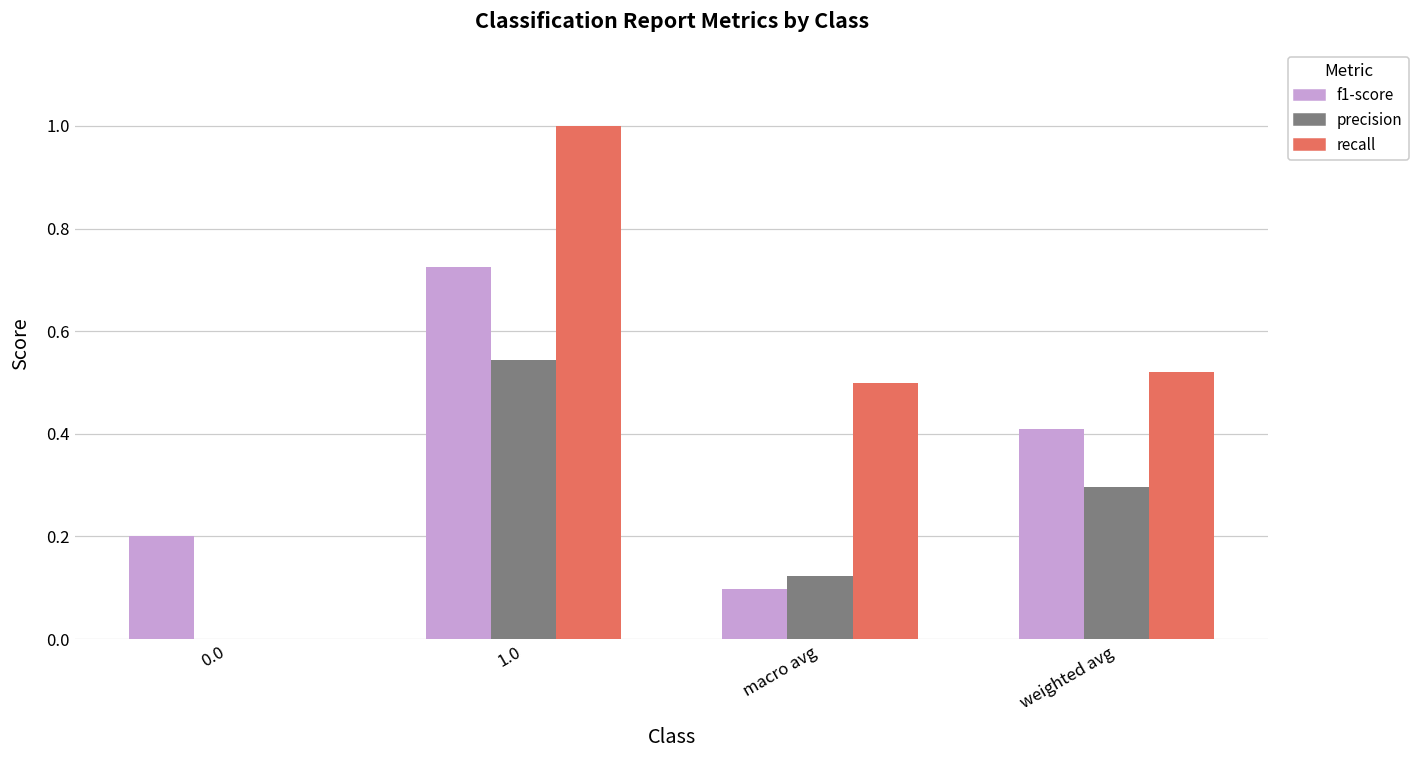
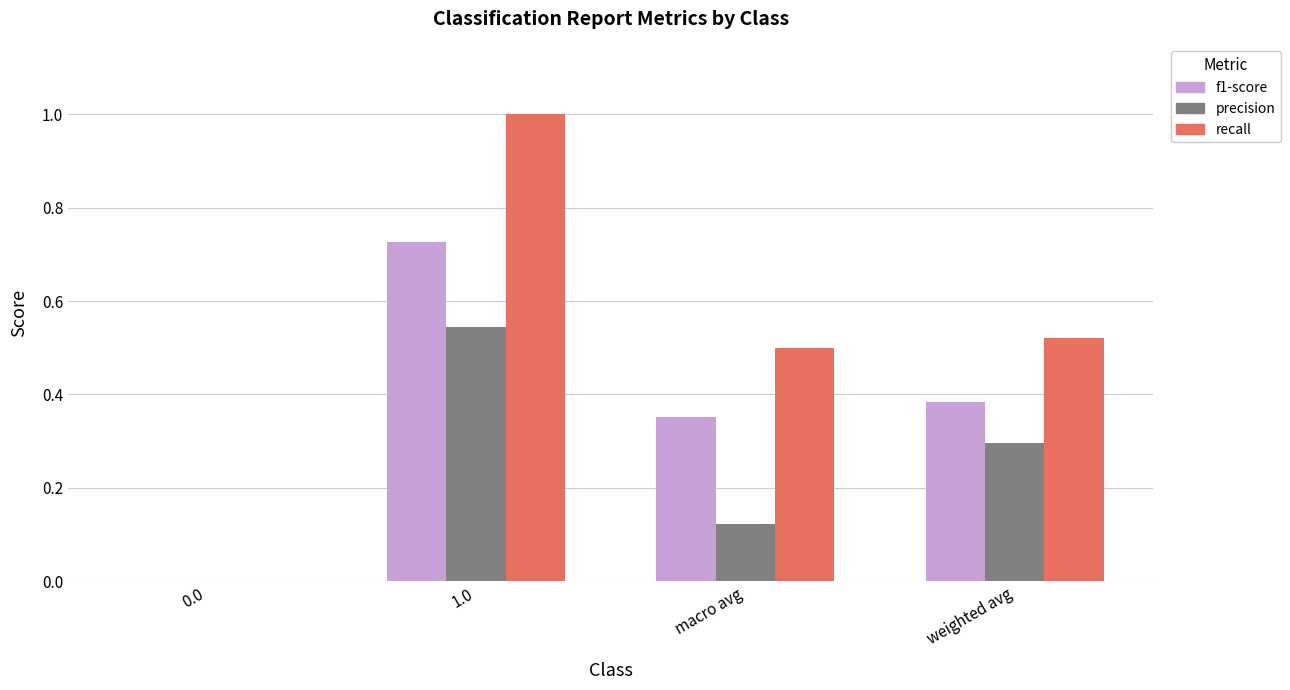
  {
    "f1-score": {
-     "0.0": 0.2,
+     "0.0": 0.0,
      "1.0": 0.73,
-     "macro avg": 0.10,
-     "weighted avg": 0.41
+     "macro avg": 0.35,
+     "weighted avg": 0.38
    },
    "precision": {
      "0.0": 0.00,
      "1.0": 0.54,
      "macro avg": 0.12,
      "weighted avg": 0.30
    },
    "recall": {
      "0.0": 0.00,
      "1.0": 1.00,
      "macro avg": 0.50,
      "weighted avg": 0.52
    }
  }
